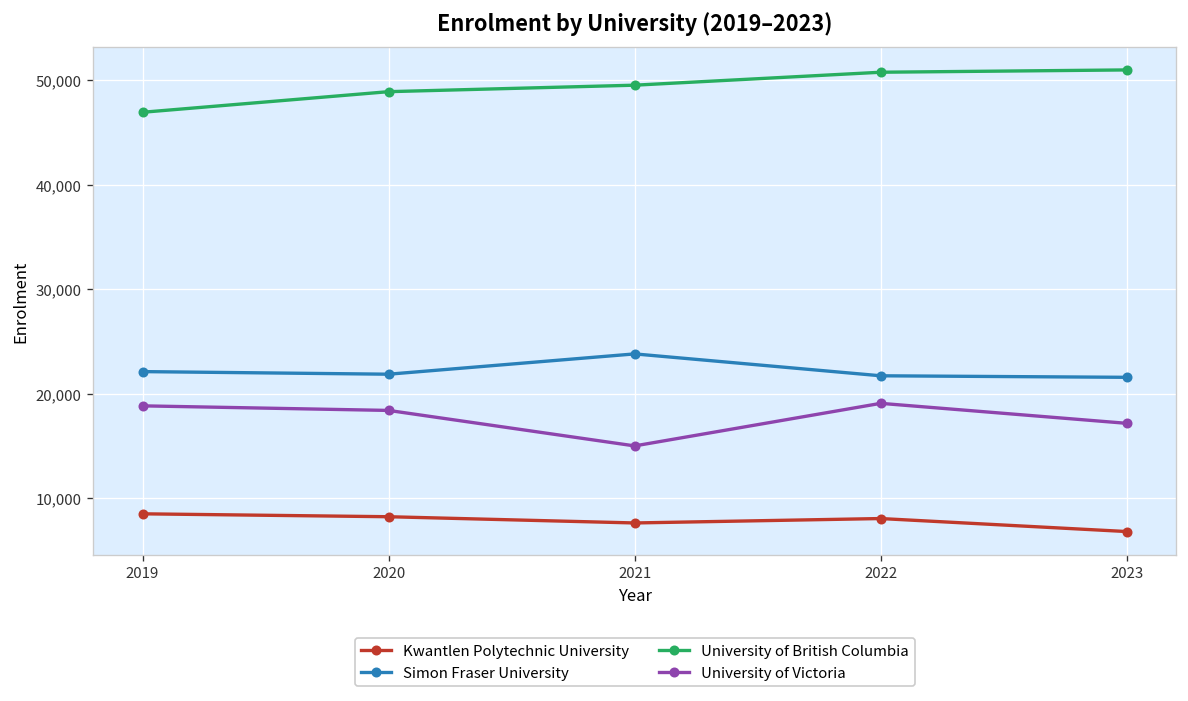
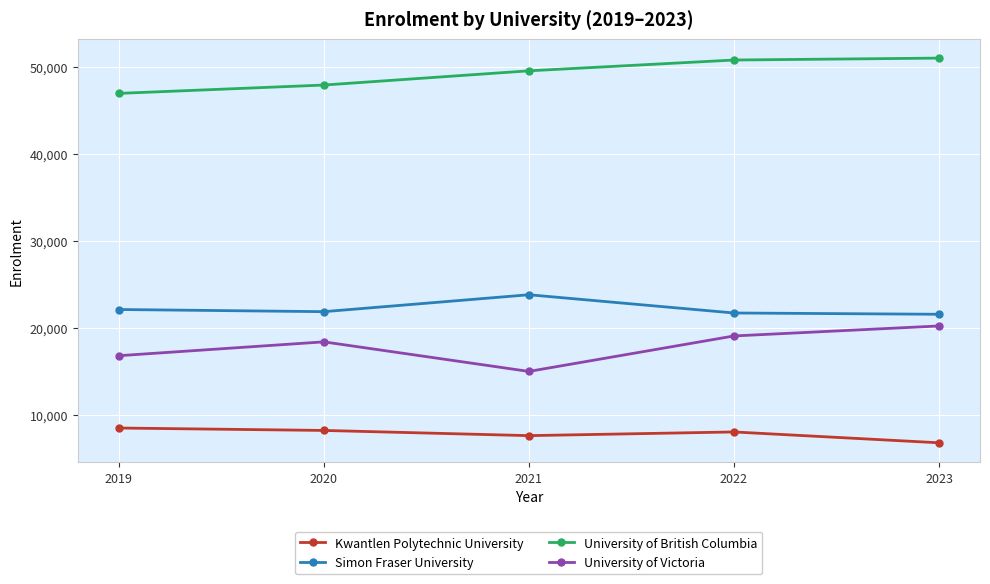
  {
    "Kwantlen Polytechnic University": {
      "2019": "8,000",
      "2020": "8,000",
      "2021": "8,000",
      "2022": "8,000",
      "2023": "7,000"
    },
    "Simon Fraser University": {
      "2019": "22,000",
      "2020": "22,000",
      "2021": "24,000",
      "2022": "22,000",
      "2023": "22,000"
    },
    "University of British Columbia": {
      "2019": "47,000",
-     "2020": "49,000",
+     "2020": "48,000",
      "2021": "50,000",
      "2022": "51,000",
      "2023": "51,000"
    },
    "University of Victoria": {
-     "2019": "19,000",
+     "2019": "17,000",
      "2020": "18,000",
      "2021": "15,000",
      "2022": "19,000",
-     "2023": "17,000"
+     "2023": "20,000"
    }
  }
